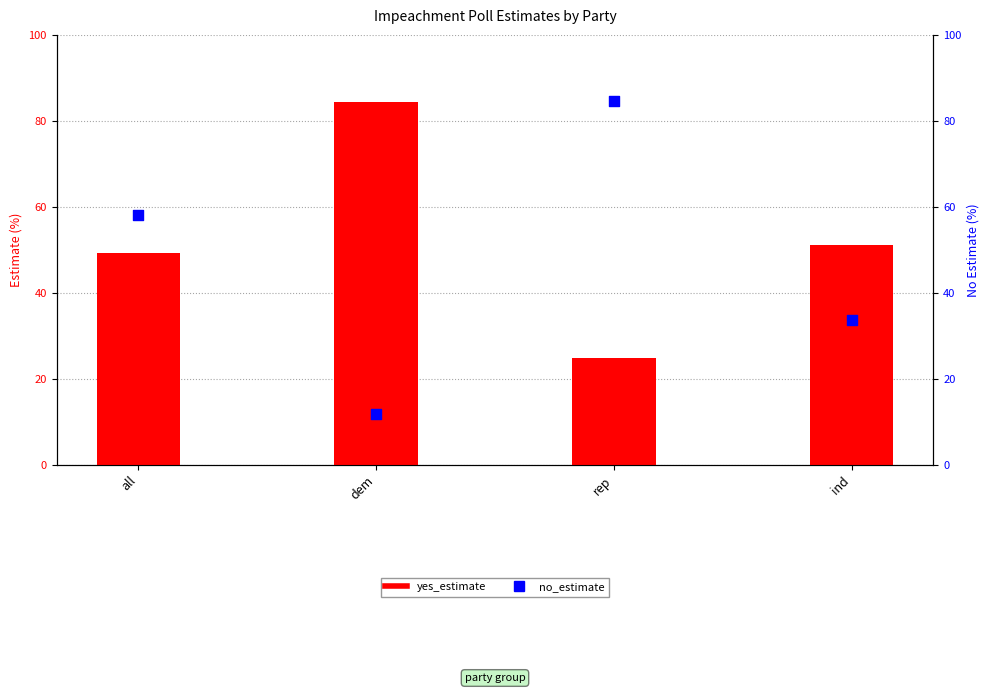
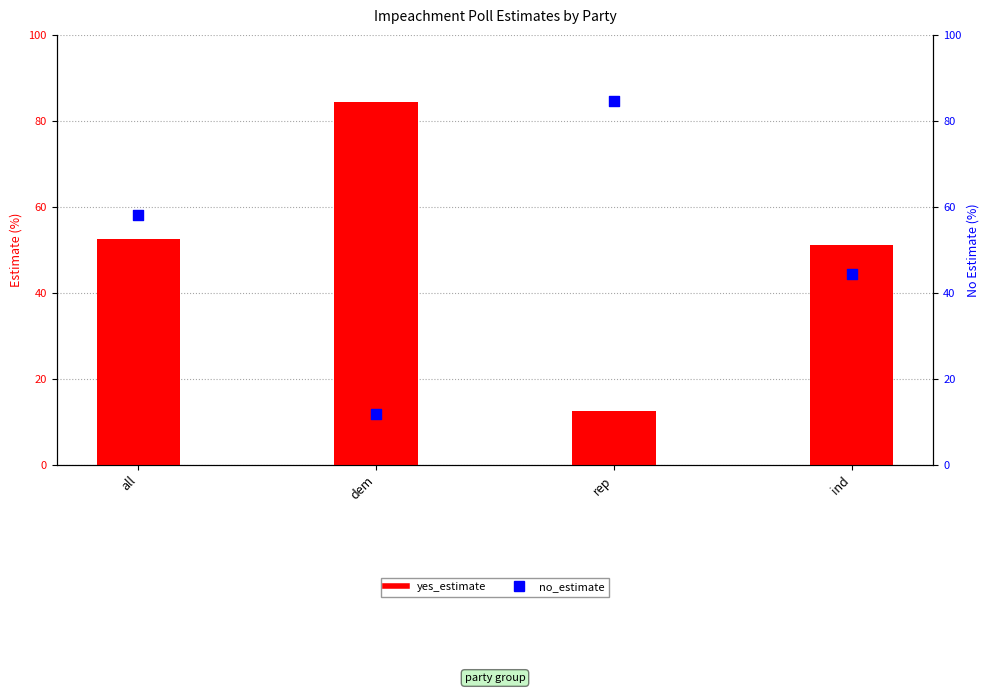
  {
    "yes_estimate": {
-     "all": 49,
+     "all": 53,
      "dem": 84,
-     "rep": 25,
+     "rep": 12,
      "ind": 51
    },
    "no_estimate": {
-     "ind": 34
+     "ind": 44
    }
  }
